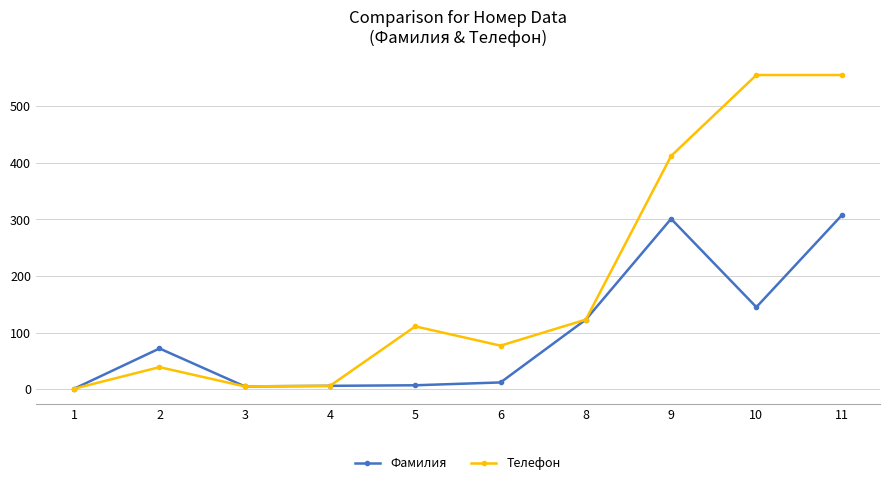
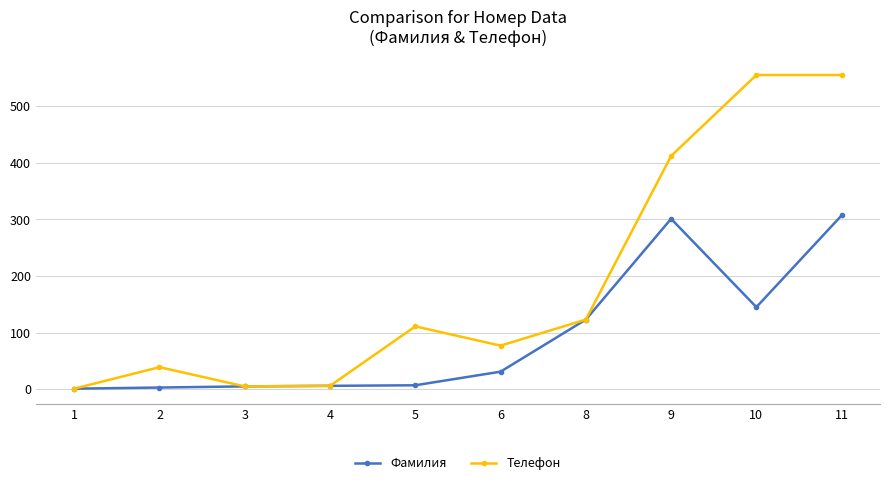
  {
    "Фамилия": {
-     "2": 70,
+     "2": 0,
      "5": 10,
-     "6": 10,
+     "6": 30,
      "9": 300,
      "10": 150,
      "11": 310
    },
    "Телефон": {
      "2": 40,
      "5": 110,
      "6": 80,
      "9": 410,
      "10": 560,
      "11": 560
    }
  }
